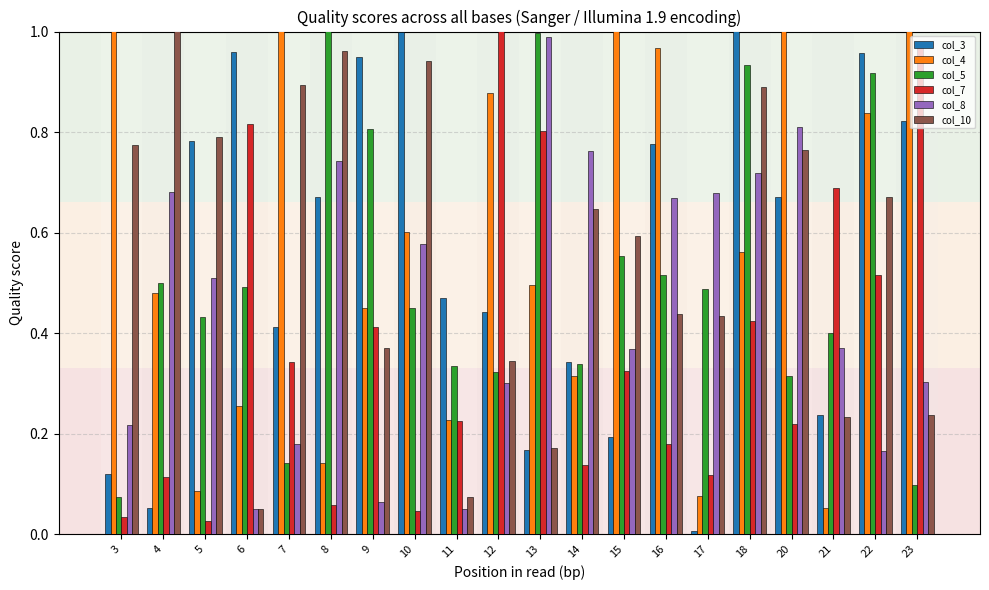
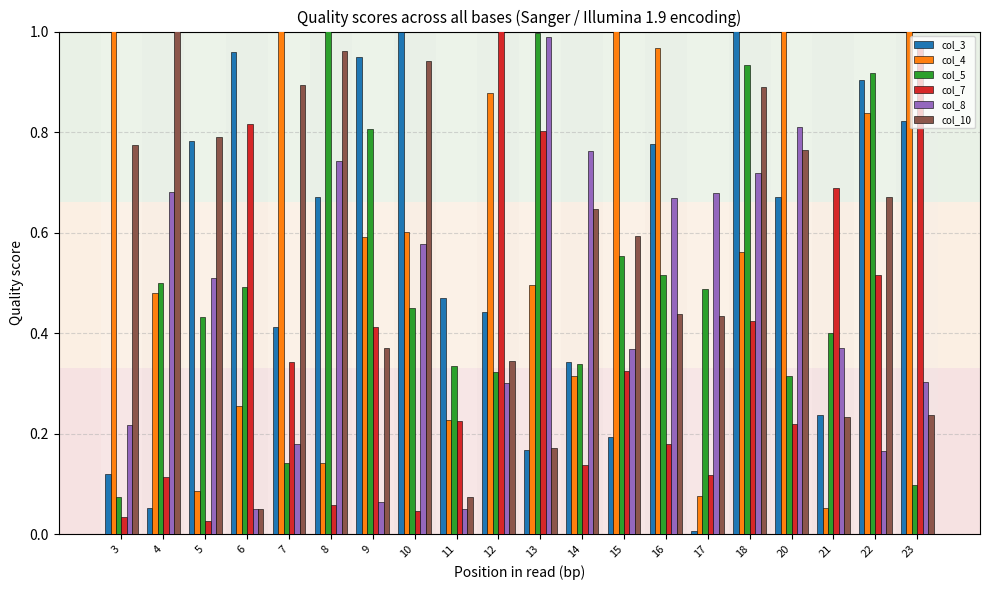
  {
    "col_3": {
      "3": 0.12,
      "4": 0.05,
      "5": 0.78,
      "6": 0.96,
      "7": 0.41,
      "8": 0.67,
      "9": 0.95,
      "10": 1.00,
      "11": 0.47,
      "12": 0.44,
      "13": 0.17,
      "14": 0.34,
      "15": 0.19,
      "16": 0.78,
      "17": 0.01,
      "20": 0.67,
      "21": 0.24,
-     "22": 0.96,
+     "22": 0.90,
      "23": 0.82
    },
    "col_4": {
      "4": 0.48,
      "5": 0.09,
      "6": 0.25,
      "8": 0.14,
-     "9": 0.45,
+     "9": 0.59,
      "10": 0.60,
      "11": 0.23,
      "12": 0.88,
      "13": 0.50,
      "14": 0.31,
      "16": 0.97,
      "17": 0.08,
      "18": 0.56,
      "21": 0.05,
      "22": 0.84
    },
    "col_5": {
      "3": 0.07,
      "4": 0.50,
      "5": 0.43,
      "6": 0.49,
      "7": 0.14,
      "9": 0.81,
      "10": 0.45,
      "11": 0.33,
      "12": 0.32,
      "13": 1.00,
      "14": 0.34,
      "15": 0.55,
      "16": 0.52,
      "17": 0.49,
      "18": 0.93,
      "20": 0.32,
      "21": 0.40,
      "22": 0.92,
      "23": 0.10
    },
    "col_7": {
      "3": 0.03,
      "4": 0.11,
      "5": 0.03,
      "6": 0.82,
      "7": 0.34,
      "8": 0.06,
      "9": 0.41,
      "10": 0.04,
      "11": 0.22,
      "13": 0.80,
      "14": 0.14,
      "15": 0.32,
      "16": 0.18,
      "17": 0.12,
      "18": 0.42,
      "20": 0.22,
      "21": 0.69,
      "22": 0.52
    },
    "col_8": {
      "3": 0.22,
      "4": 0.68,
      "5": 0.51,
      "6": 0.05,
      "7": 0.18,
      "8": 0.74,
      "9": 0.06,
      "10": 0.58,
      "11": 0.05,
      "12": 0.30,
      "13": 0.99,
      "14": 0.76,
      "15": 0.37,
      "16": 0.67,
      "17": 0.68,
      "18": 0.72,
      "20": 0.81,
      "21": 0.37,
      "22": 0.17,
      "23": 0.30
    },
    "col_10": {
      "3": 0.77,
      "5": 0.79,
      "6": 0.05,
      "7": 0.89,
      "8": 0.96,
      "9": 0.37,
      "10": 0.94,
      "11": 0.07,
      "12": 0.34,
      "13": 0.17,
      "14": 0.65,
      "15": 0.59,
      "16": 0.44,
      "17": 0.43,
      "18": 0.89,
      "20": 0.76,
      "21": 0.23,
      "22": 0.67,
      "23": 0.24
    }
  }
